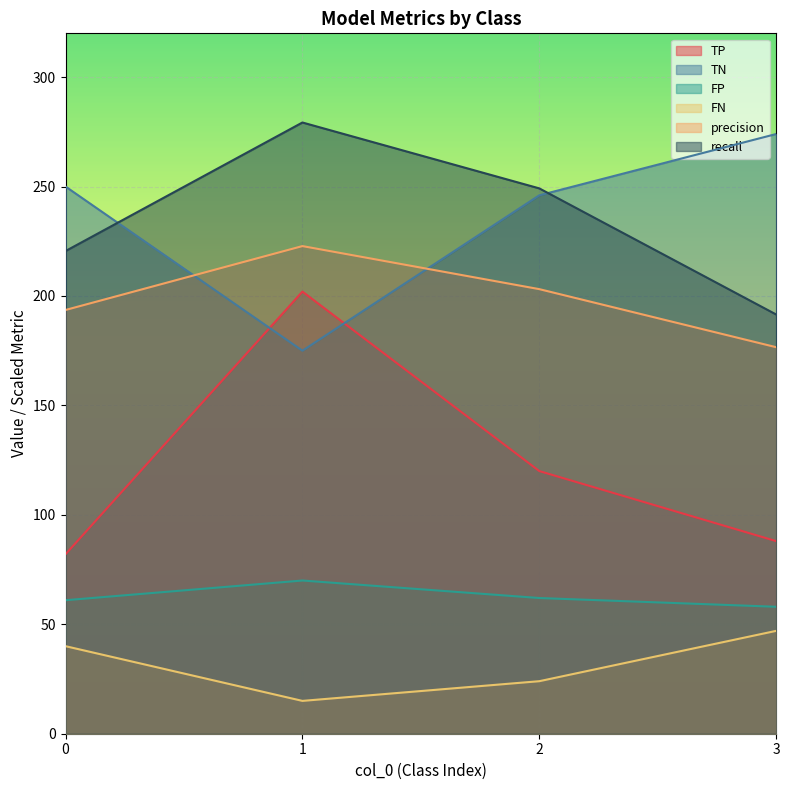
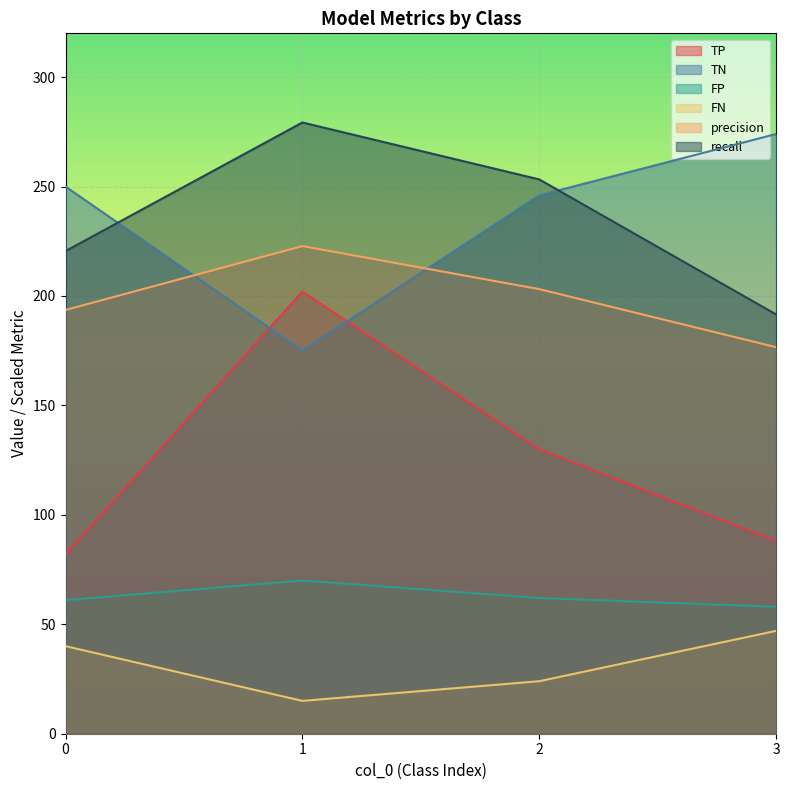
  {
    "TP": {
      "0": 82,
      "1": 202,
-     "2": 120,
+     "2": 130,
      "3": 88
    },
    "recall": {
      "0": 221,
      "1": 279,
-     "2": 249,
+     "2": 253,
      "3": 192
    }
  }
